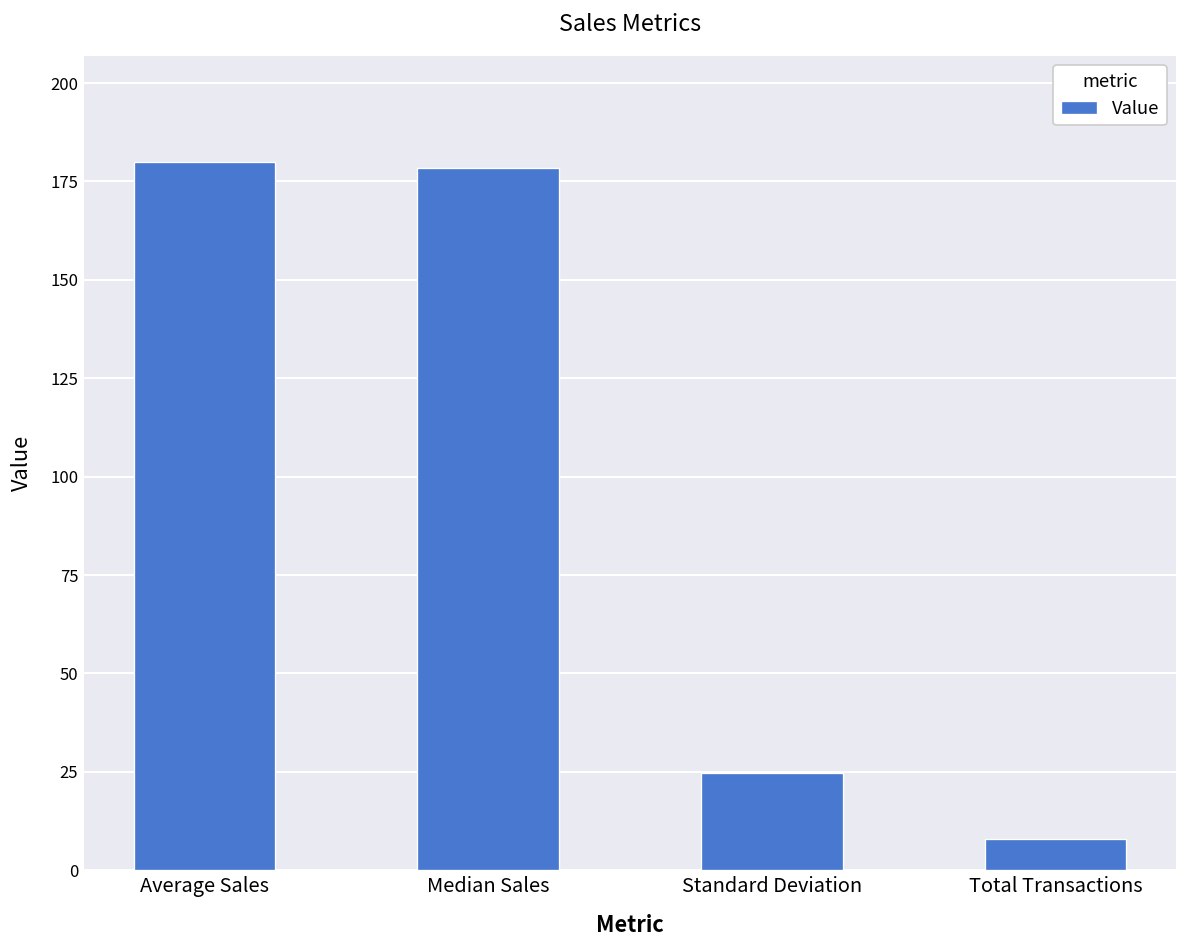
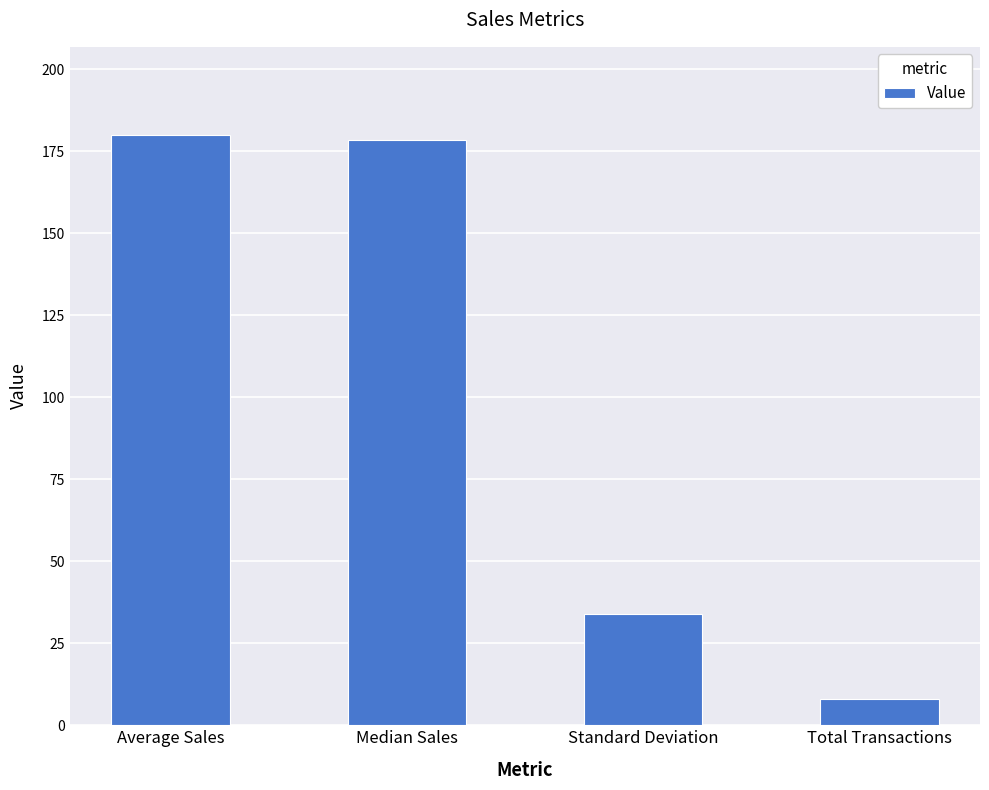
  {
    "Average Sales": 180,
    "Median Sales": 178,
-   "Standard Deviation": 25,
+   "Standard Deviation": 34,
    "Total Transactions": 8
  }
